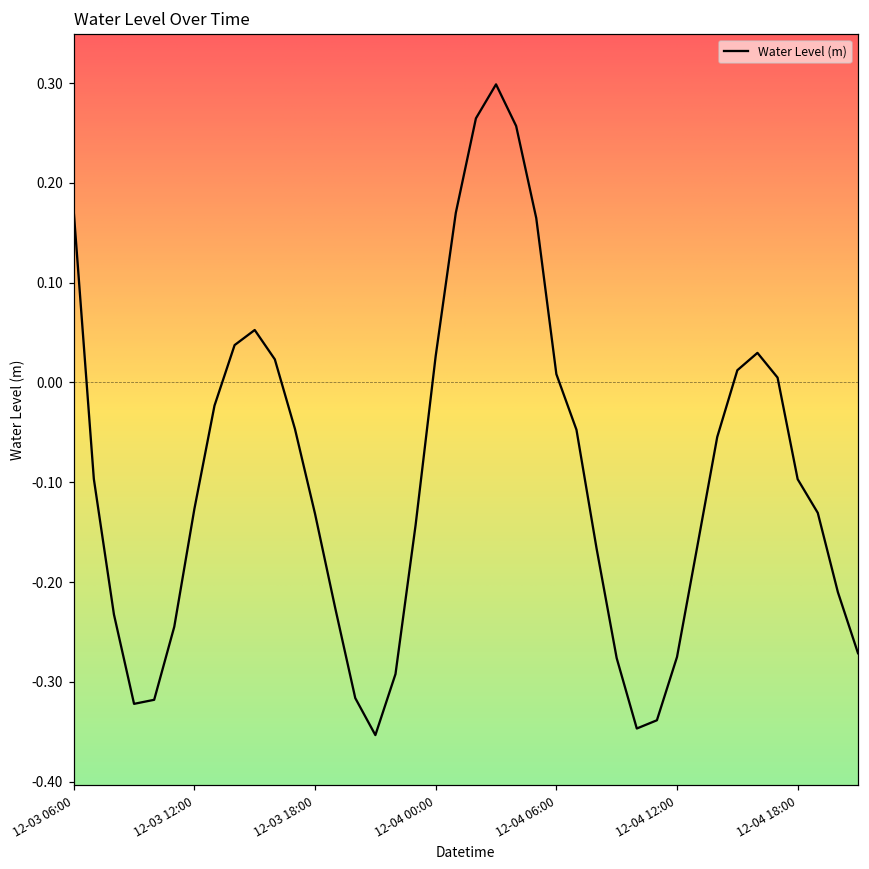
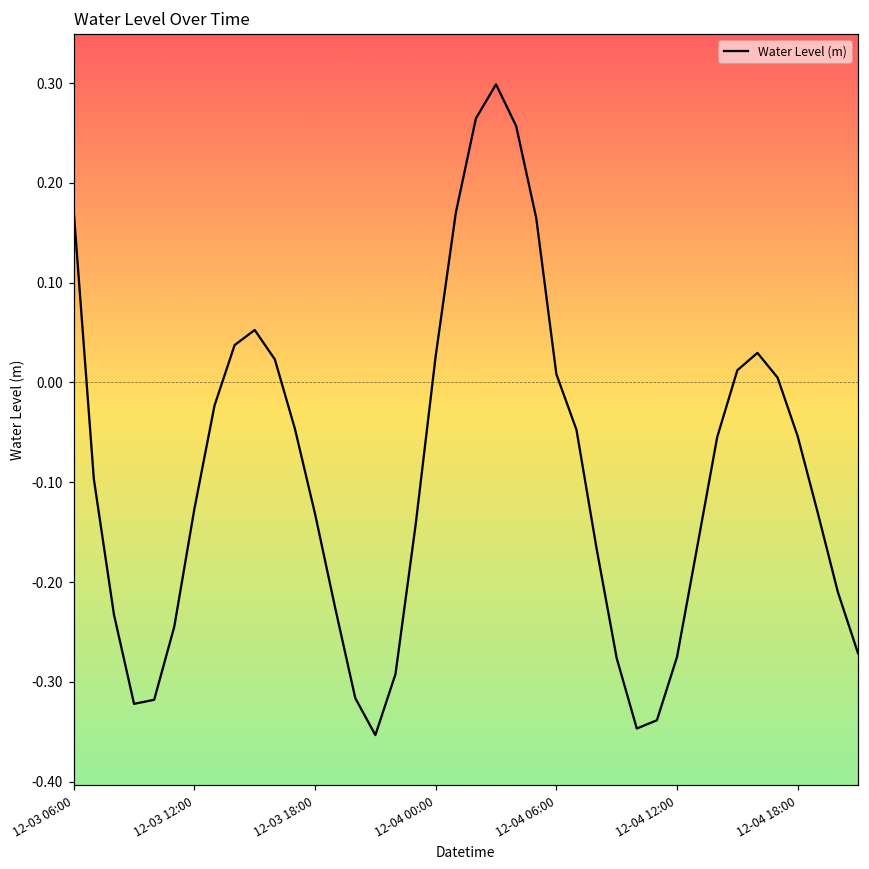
  {
    "12-03 06:00": 0.17,
    "12-03 12:00": -0.13,
    "12-03 18:00": -0.13,
    "12-04 00:00": 0.03,
    "12-04 06:00": 0.01,
    "12-04 12:00": -0.28,
-   "12-04 18:00": -0.10
+   "12-04 18:00": -0.05
  }
